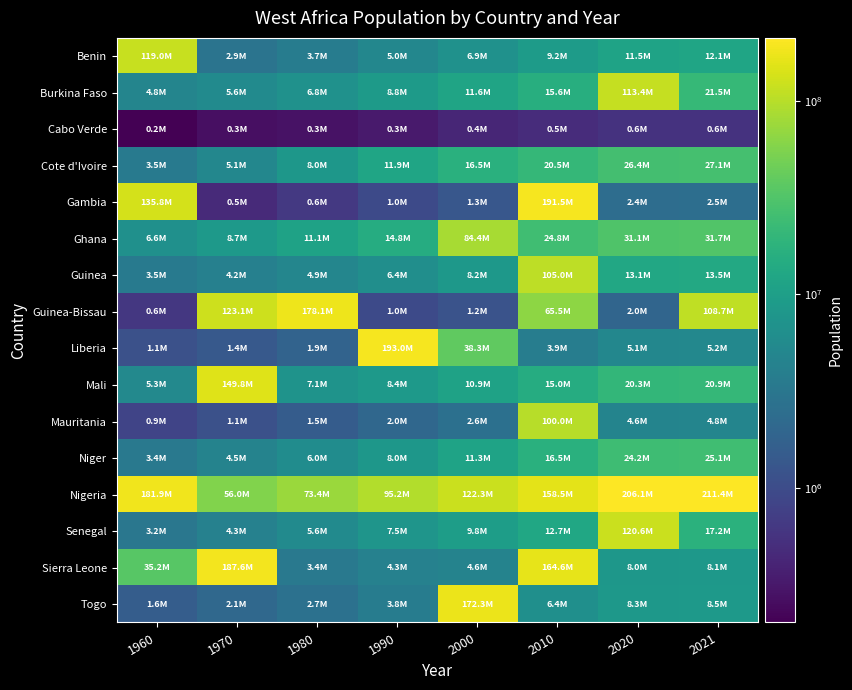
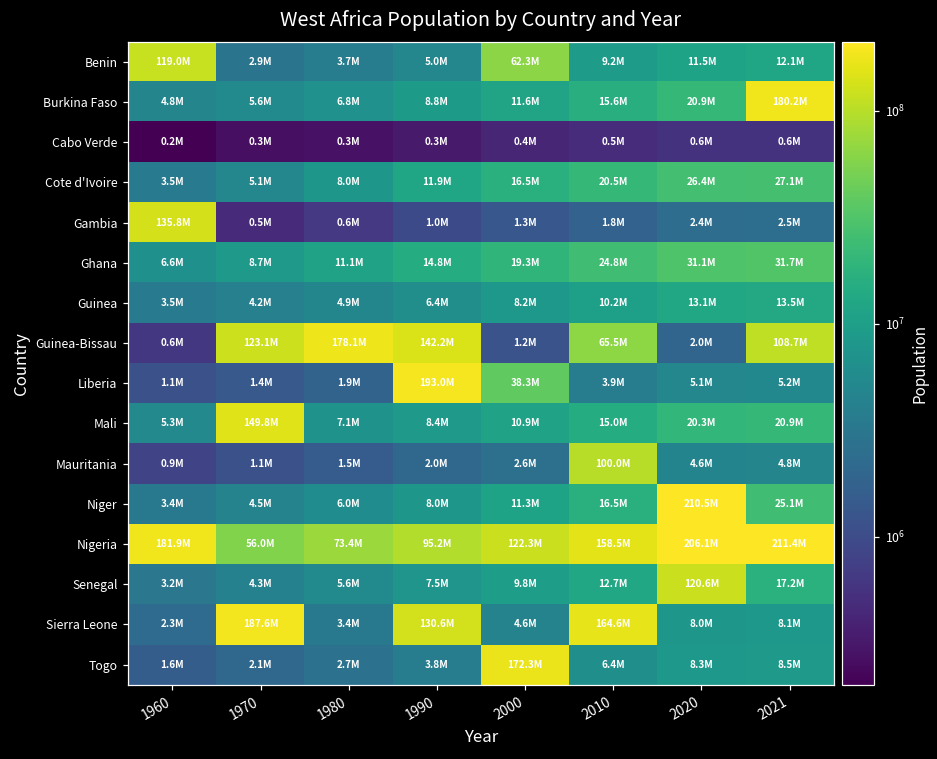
  {
    "Benin": {
      "1960": "119.0M",
      "1970": "2.9M",
      "1980": "3.7M",
      "1990": "5.0M",
-     "2000": "6.9M",
+     "2000": "62.3M",
      "2010": "9.2M",
      "2020": "11.5M",
      "2021": "12.1M"
    },
    "Burkina Faso": {
      "1960": "4.8M",
      "1970": "5.6M",
      "1980": "6.8M",
      "1990": "8.8M",
      "2000": "11.6M",
      "2010": "15.6M",
-     "2020": "113.4M",
-     "2021": "21.5M"
+     "2020": "20.9M",
+     "2021": "180.2M"
    },
    "Cabo Verde": {
      "1960": "0.2M",
      "1970": "0.3M",
      "1980": "0.3M",
      "1990": "0.3M",
      "2000": "0.4M",
      "2010": "0.5M",
      "2020": "0.6M",
      "2021": "0.6M"
    },
    "Cote d'Ivoire": {
      "1960": "3.5M",
      "1970": "5.1M",
      "1980": "8.0M",
      "1990": "11.9M",
      "2000": "16.5M",
      "2010": "20.5M",
      "2020": "26.4M",
      "2021": "27.1M"
    },
    "Gambia": {
      "1960": "135.8M",
      "1970": "0.5M",
      "1980": "0.6M",
      "1990": "1.0M",
      "2000": "1.3M",
-     "2010": "191.5M",
+     "2010": "1.8M",
      "2020": "2.4M",
      "2021": "2.5M"
    },
    "Ghana": {
      "1960": "6.6M",
      "1970": "8.7M",
      "1980": "11.1M",
      "1990": "14.8M",
-     "2000": "84.4M",
+     "2000": "19.3M",
      "2010": "24.8M",
      "2020": "31.1M",
      "2021": "31.7M"
    },
    "Guinea": {
      "1960": "3.5M",
      "1970": "4.2M",
      "1980": "4.9M",
      "1990": "6.4M",
      "2000": "8.2M",
-     "2010": "105.0M",
+     "2010": "10.2M",
      "2020": "13.1M",
      "2021": "13.5M"
    },
    "Guinea-Bissau": {
      "1960": "0.6M",
      "1970": "123.1M",
      "1980": "178.1M",
-     "1990": "1.0M",
+     "1990": "142.2M",
      "2000": "1.2M",
      "2010": "65.5M",
      "2020": "2.0M",
      "2021": "108.7M"
    },
    "Liberia": {
      "1960": "1.1M",
      "1970": "1.4M",
      "1980": "1.9M",
      "1990": "193.0M",
      "2000": "38.3M",
      "2010": "3.9M",
      "2020": "5.1M",
      "2021": "5.2M"
    },
    "Mali": {
      "1960": "5.3M",
      "1970": "149.8M",
      "1980": "7.1M",
      "1990": "8.4M",
      "2000": "10.9M",
      "2010": "15.0M",
      "2020": "20.3M",
      "2021": "20.9M"
    },
    "Mauritania": {
      "1960": "0.9M",
      "1970": "1.1M",
      "1980": "1.5M",
      "1990": "2.0M",
      "2000": "2.6M",
      "2010": "100.0M",
      "2020": "4.6M",
      "2021": "4.8M"
    },
    "Niger": {
      "1960": "3.4M",
      "1970": "4.5M",
      "1980": "6.0M",
      "1990": "8.0M",
      "2000": "11.3M",
      "2010": "16.5M",
-     "2020": "24.2M",
+     "2020": "210.5M",
      "2021": "25.1M"
    },
    "Nigeria": {
      "1960": "181.9M",
      "1970": "56.0M",
      "1980": "73.4M",
      "1990": "95.2M",
      "2000": "122.3M",
      "2010": "158.5M",
      "2020": "206.1M",
      "2021": "211.4M"
    },
    "Senegal": {
      "1960": "3.2M",
      "1970": "4.3M",
      "1980": "5.6M",
      "1990": "7.5M",
      "2000": "9.8M",
      "2010": "12.7M",
      "2020": "120.6M",
      "2021": "17.2M"
    },
    "Sierra Leone": {
-     "1960": "35.2M",
+     "1960": "2.3M",
      "1970": "187.6M",
      "1980": "3.4M",
-     "1990": "4.3M",
+     "1990": "130.6M",
      "2000": "4.6M",
      "2010": "164.6M",
      "2020": "8.0M",
      "2021": "8.1M"
    },
    "Togo": {
      "1960": "1.6M",
      "1970": "2.1M",
      "1980": "2.7M",
      "1990": "3.8M",
      "2000": "172.3M",
      "2010": "6.4M",
      "2020": "8.3M",
      "2021": "8.5M"
    }
  }
